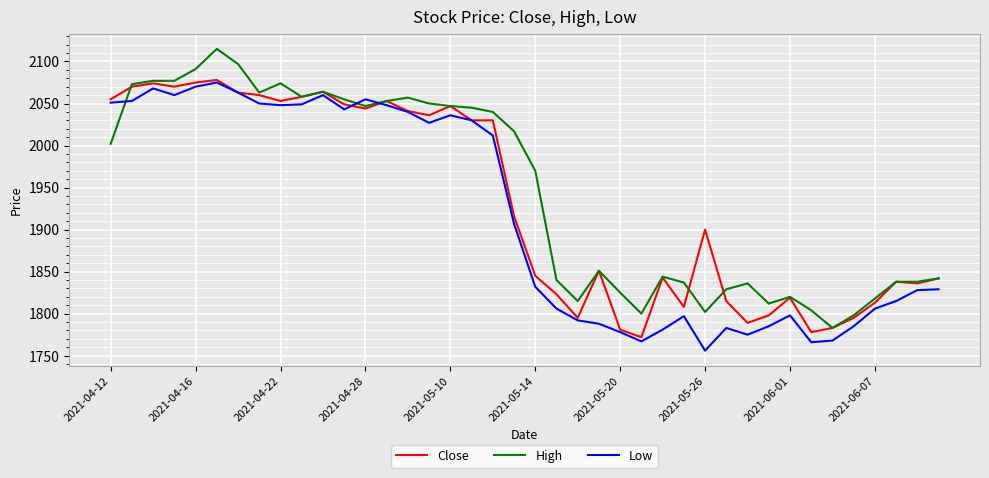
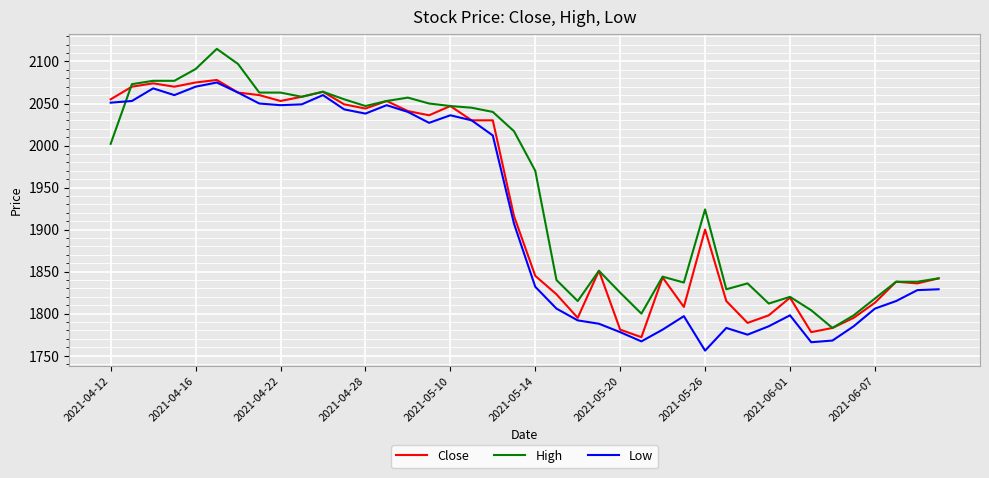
  {
    "Close": {
      "2021-04-12": 2060,
      "2021-04-16": 2080,
      "2021-04-22": 2050,
      "2021-05-14": 1850,
      "2021-05-20": 1780,
      "2021-05-26": 1900,
      "2021-06-07": 1810
    },
    "High": {
      "2021-04-12": 2000,
      "2021-04-16": 2090,
-     "2021-04-22": 2070,
+     "2021-04-22": 2060,
      "2021-05-14": 1970,
      "2021-05-20": 1830,
-     "2021-05-26": 1800,
+     "2021-05-26": 1920,
      "2021-06-07": 1820
    },
    "Low": {
      "2021-04-12": 2050,
      "2021-04-16": 2070,
      "2021-04-22": 2050,
-     "2021-04-28": 2060,
+     "2021-04-28": 2040,
      "2021-05-10": 2040,
      "2021-05-14": 1830,
      "2021-05-20": 1780,
      "2021-05-26": 1760,
      "2021-06-01": 1800,
      "2021-06-07": 1810
    }
  }
